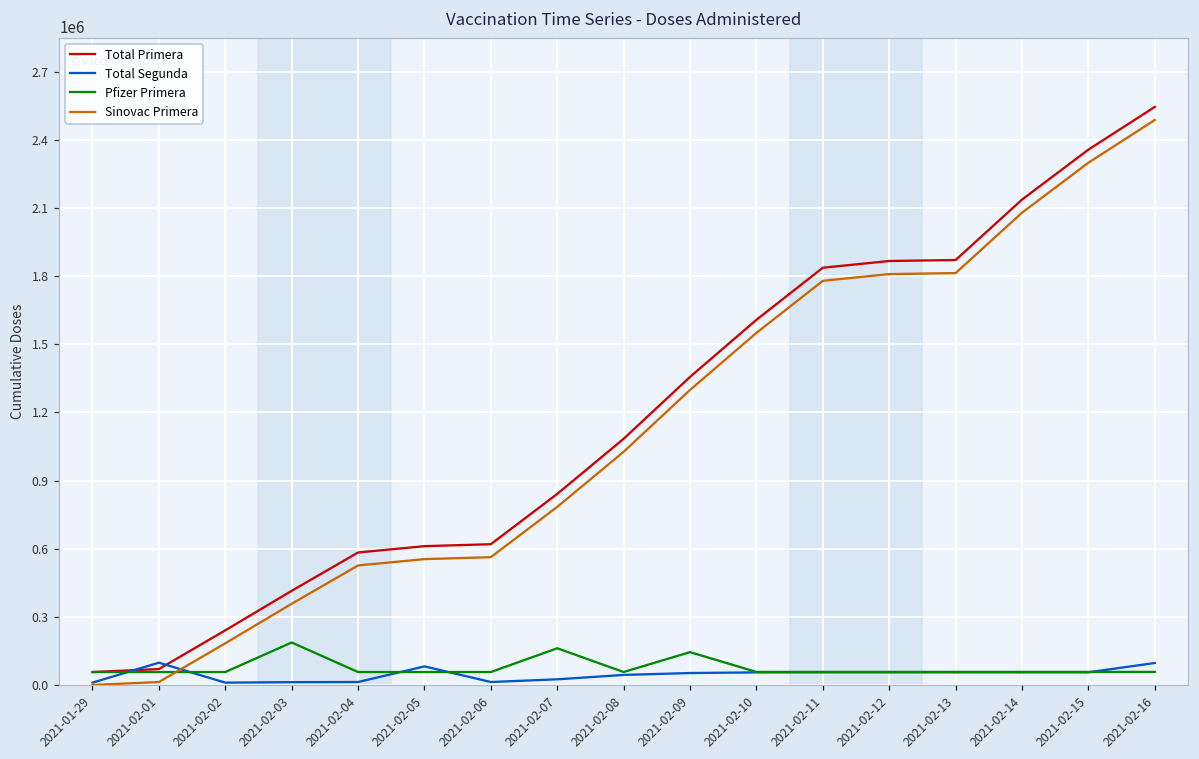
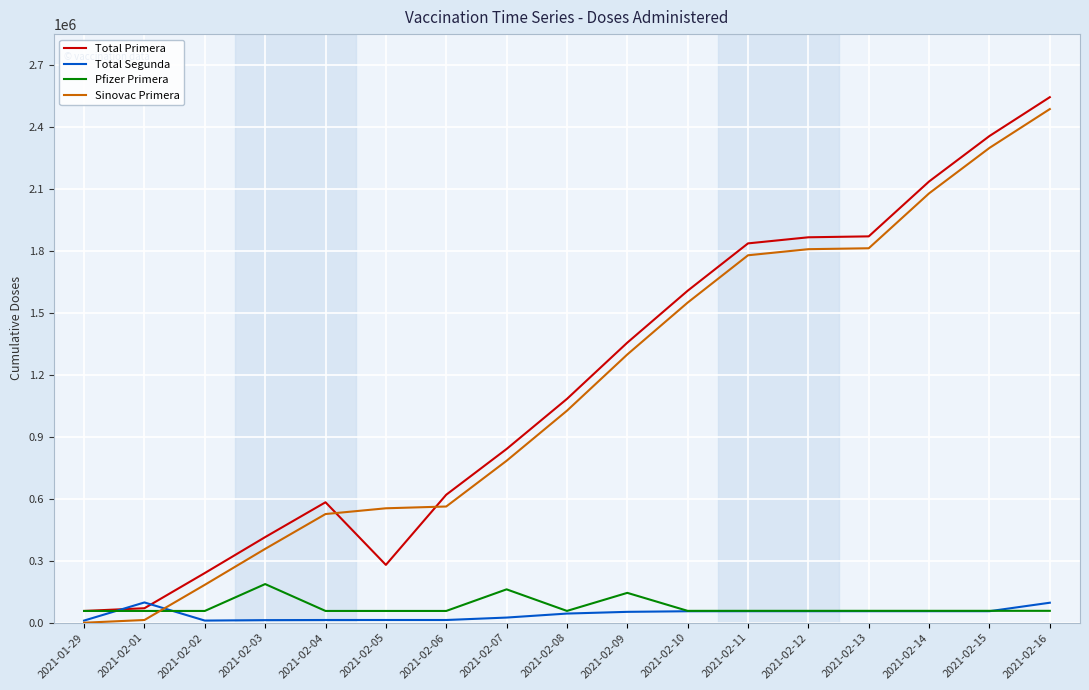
  {
    "Total Primera": {
      "2021-02-01": 70000,
      "2021-02-02": 240000,
      "2021-02-03": 410000,
      "2021-02-04": 580000,
-     "2021-02-05": 610000,
+     "2021-02-05": 280000,
      "2021-02-06": 620000,
      "2021-02-07": 840000,
      "2021-02-08": 1080000,
      "2021-02-09": 1360000,
      "2021-02-10": 1610000,
      "2021-02-11": 1840000,
      "2021-02-12": 1870000,
      "2021-02-13": 1870000,
      "2021-02-14": 2140000,
      "2021-02-15": 2360000,
      "2021-02-16": 2540000
    },
    "Total Segunda": {
      "2021-02-01": 100000,
      "2021-02-02": 10000,
      "2021-02-03": 10000,
      "2021-02-04": 10000,
-     "2021-02-05": 80000,
+     "2021-02-05": 10000,
      "2021-02-06": 10000,
      "2021-02-07": 20000,
      "2021-02-08": 40000,
      "2021-02-09": 50000,
      "2021-02-16": 100000
    },
    "Pfizer Primera": {
      "2021-02-01": 60000,
      "2021-02-02": 60000,
      "2021-02-03": 190000,
      "2021-02-04": 60000,
      "2021-02-05": 60000,
      "2021-02-06": 60000,
      "2021-02-07": 160000,
      "2021-02-08": 60000,
      "2021-02-09": 140000,
      "2021-02-16": 60000
    },
    "Sinovac Primera": {
      "2021-02-01": 10000,
      "2021-02-02": 180000,
      "2021-02-03": 360000,
      "2021-02-04": 530000,
      "2021-02-05": 550000,
      "2021-02-06": 560000,
      "2021-02-07": 780000,
      "2021-02-08": 1030000,
      "2021-02-09": 1300000,
      "2021-02-10": 1550000,
      "2021-02-11": 1780000,
      "2021-02-12": 1810000,
      "2021-02-13": 1810000,
      "2021-02-14": 2080000,
      "2021-02-15": 2300000,
      "2021-02-16": 2490000
    }
  }
